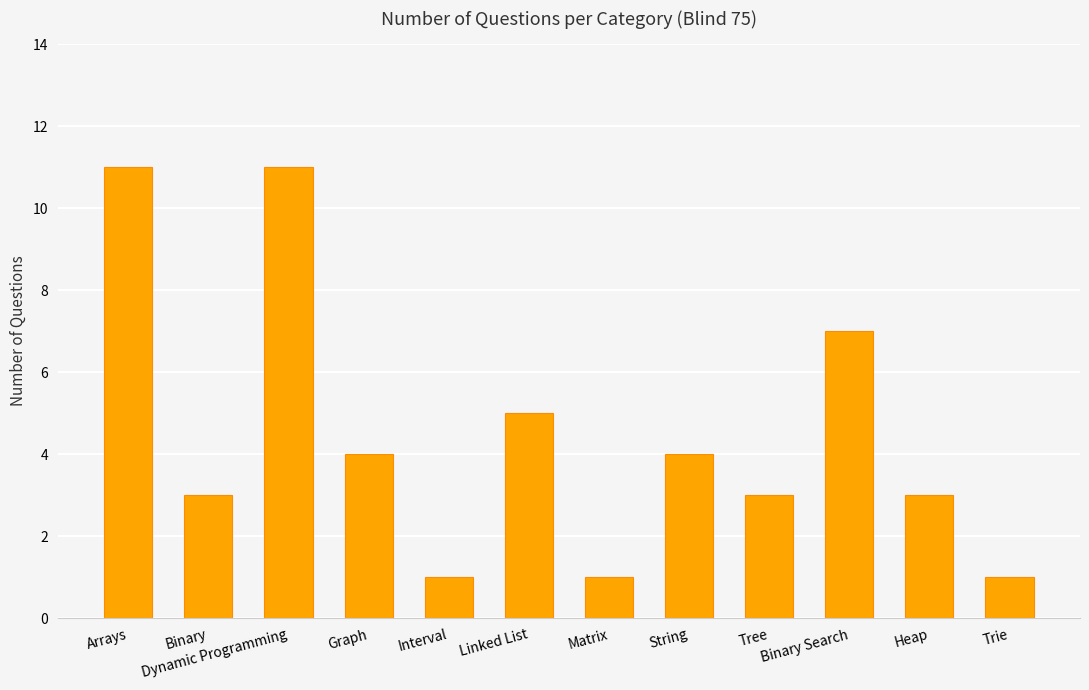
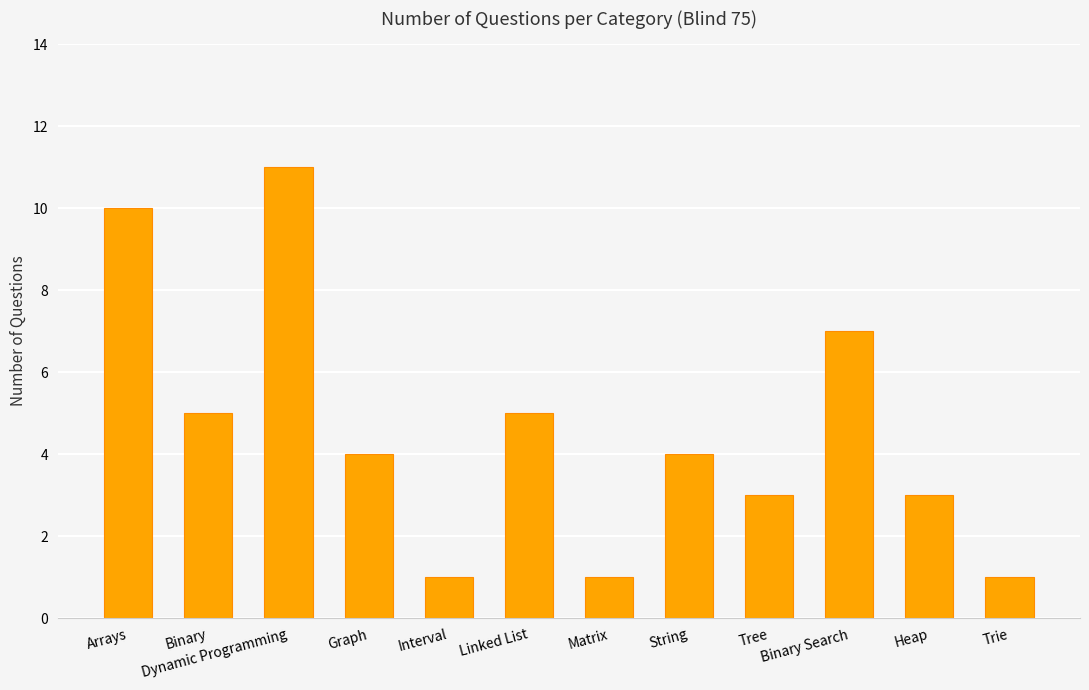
  {
-   "Arrays": 11,
-   "Binary": 3,
+   "Arrays": 10,
+   "Binary": 5,
    "Dynamic Programming": 11,
    "Graph": 4,
    "Interval": 1,
    "Linked List": 5,
    "Matrix": 1,
    "String": 4,
    "Tree": 3,
    "Binary Search": 7,
    "Heap": 3,
    "Trie": 1
  }
